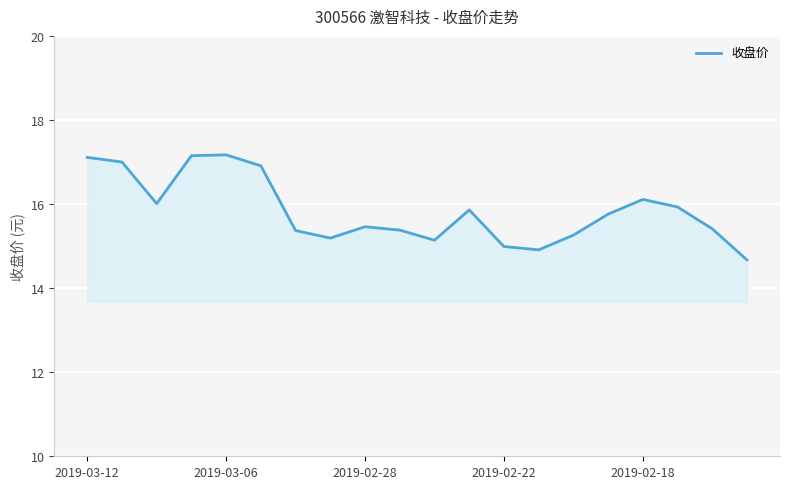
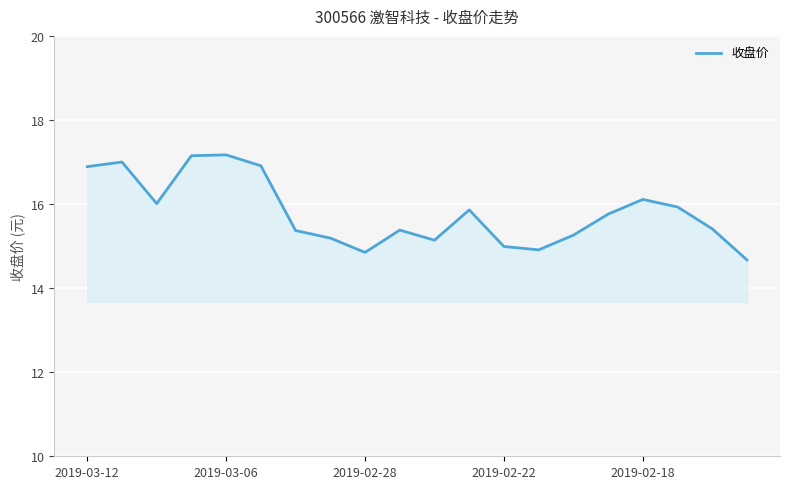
  {
-   "2019-03-12": 17.1,
+   "2019-03-12": 16.9,
    "2019-03-06": 17.2,
-   "2019-02-28": 15.5,
+   "2019-02-28": 14.9,
    "2019-02-22": 15.0,
    "2019-02-18": 16.1
  }
